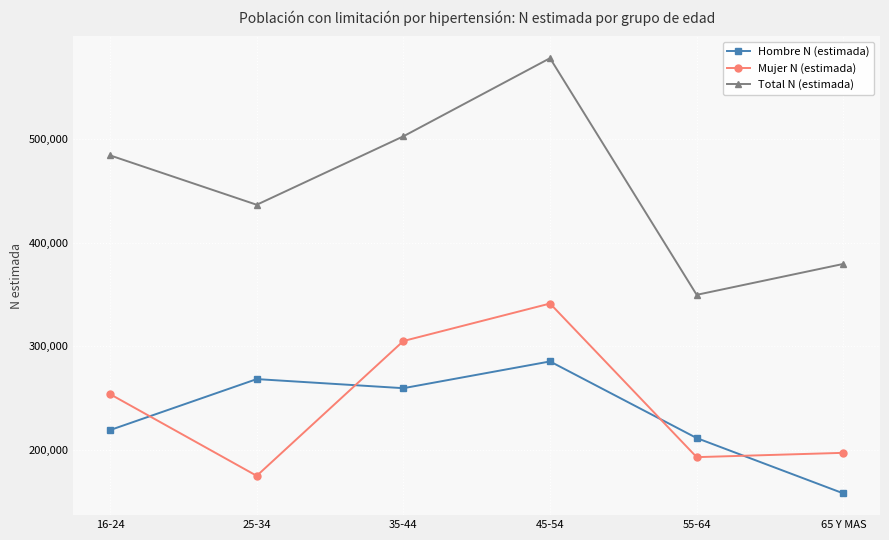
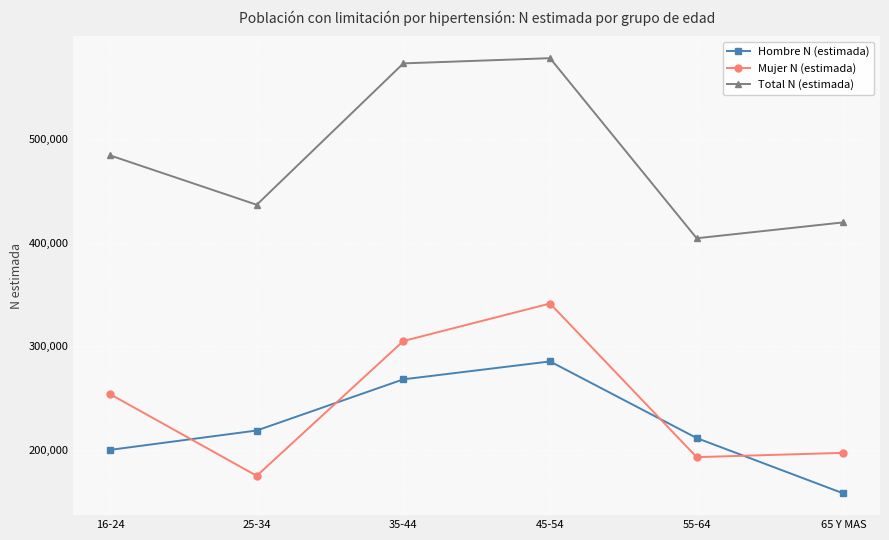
  {
    "Hombre N (estimada)": {
-     "16-24": "219,000",
-     "25-34": "268,000",
-     "35-44": "260,000",
+     "16-24": "200,000",
+     "25-34": "219,000",
+     "35-44": "268,000",
      "45-54": "286,000",
      "55-64": "211,000",
      "65 Y MAS": "158,000"
    },
    "Mujer N (estimada)": {
      "16-24": "254,000",
      "25-34": "175,000",
      "35-44": "305,000",
      "45-54": "341,000",
      "55-64": "193,000",
      "65 Y MAS": "197,000"
    },
    "Total N (estimada)": {
      "16-24": "485,000",
      "25-34": "437,000",
-     "35-44": "503,000",
+     "35-44": "573,000",
      "45-54": "579,000",
-     "55-64": "350,000",
-     "65 Y MAS": "380,000"
+     "55-64": "405,000",
+     "65 Y MAS": "420,000"
    }
  }
